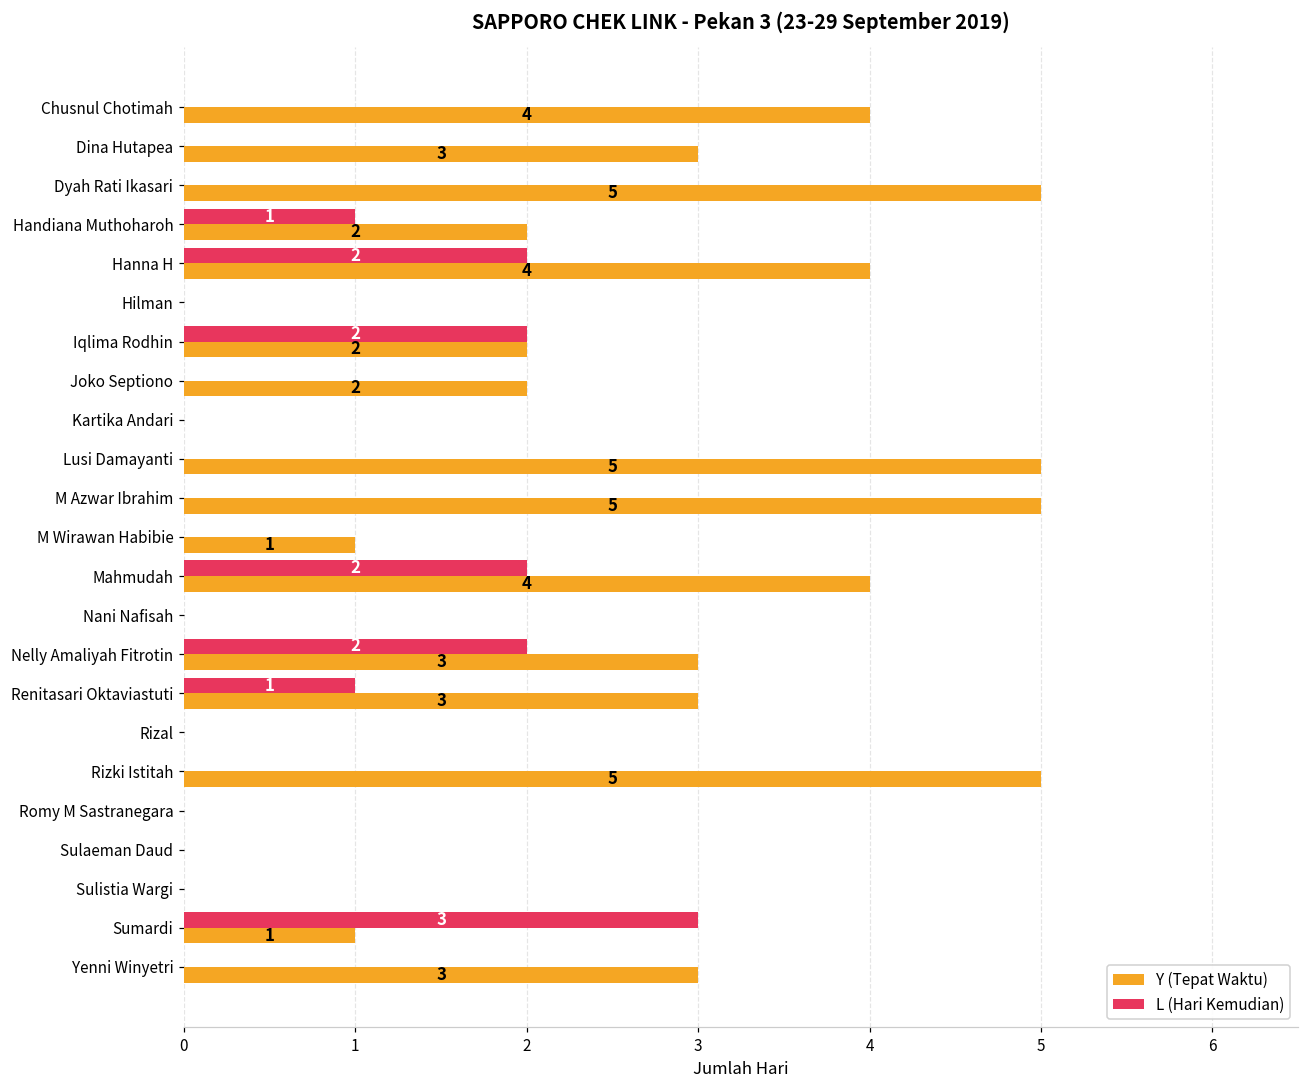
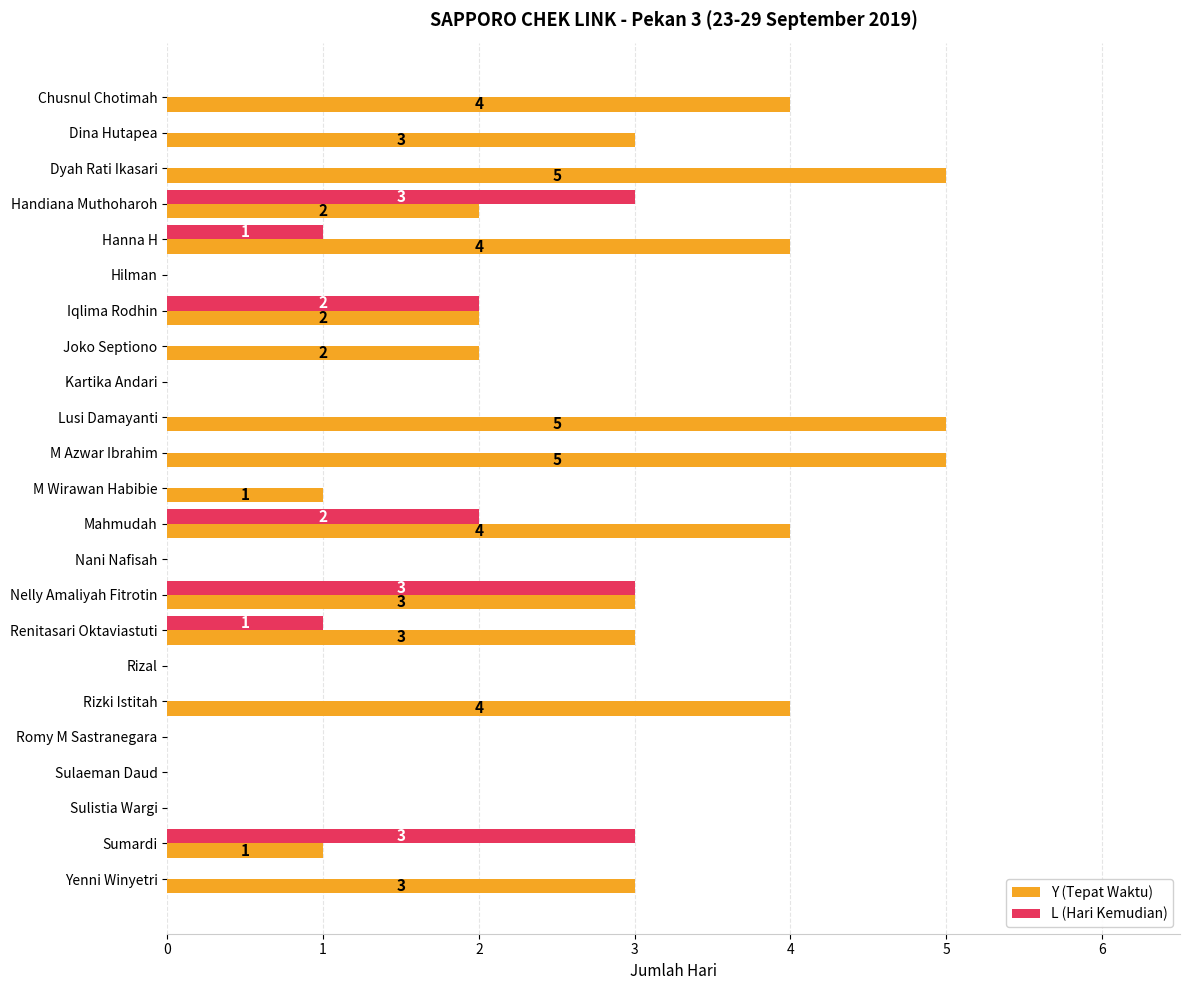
  {
    "Y (Tepat Waktu)": {
      "Chusnul Chotimah": 4,
      "Dina Hutapea": 3,
      "Dyah Rati Ikasari": 5,
      "Handiana Muthoharoh": 2,
      "Hanna H": 4,
      "Iqlima Rodhin": 2,
      "Joko Septiono": 2,
      "Lusi Damayanti": 5,
      "M Azwar Ibrahim": 5,
      "M Wirawan Habibie": 1,
      "Mahmudah": 4,
      "Nelly Amaliyah Fitrotin": 3,
      "Renitasari Oktaviastuti": 3,
-     "Rizki Istitah": 5,
+     "Rizki Istitah": 4,
      "Sumardi": 1,
      "Yenni Winyetri": 3
    },
    "L (Hari Kemudian)": {
-     "Handiana Muthoharoh": 1,
-     "Hanna H": 2,
+     "Handiana Muthoharoh": 3,
+     "Hanna H": 1,
      "Iqlima Rodhin": 2,
      "Mahmudah": 2,
-     "Nelly Amaliyah Fitrotin": 2,
+     "Nelly Amaliyah Fitrotin": 3,
      "Renitasari Oktaviastuti": 1,
      "Sumardi": 3
    }
  }
